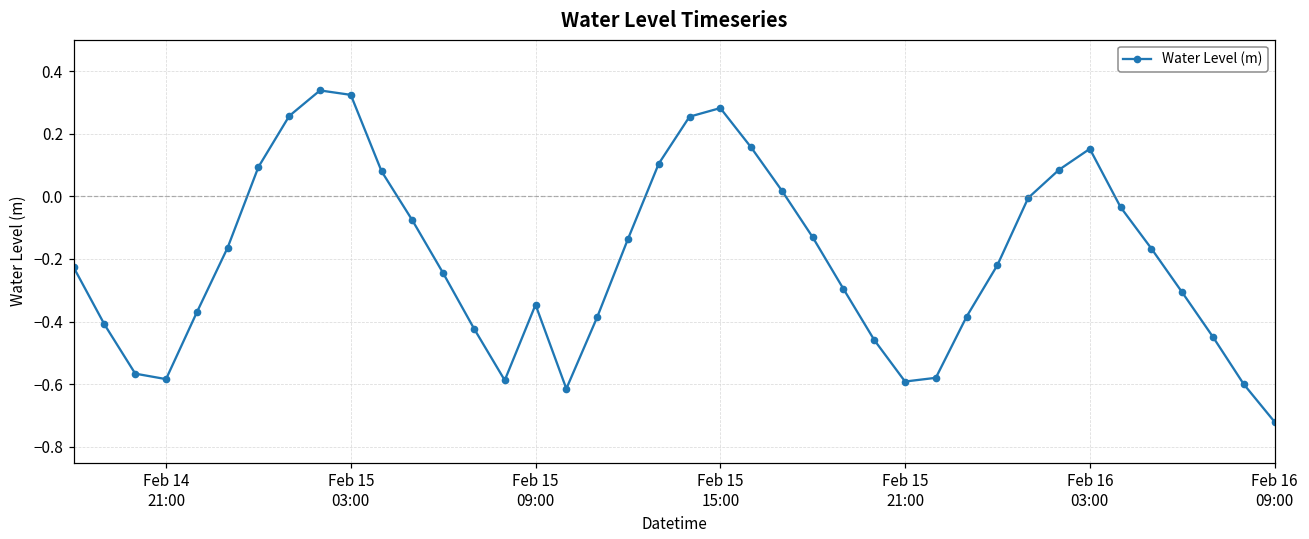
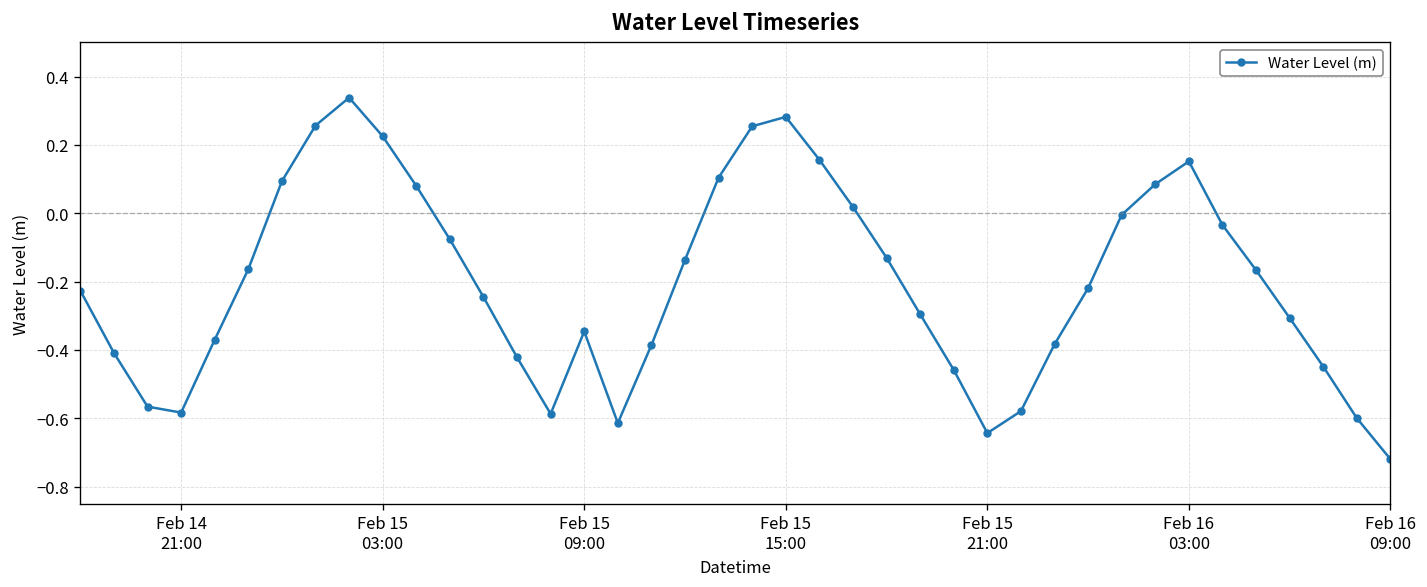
  {
    "Feb 14 21:00": -0.58,
-   "Feb 15 03:00": 0.32,
+   "Feb 15 03:00": 0.23,
    "Feb 15 09:00": -0.35,
    "Feb 15 15:00": 0.28,
-   "Feb 15 21:00": -0.59,
+   "Feb 15 21:00": -0.64,
    "Feb 16 03:00": 0.15,
    "Feb 16 09:00": -0.72
  }
